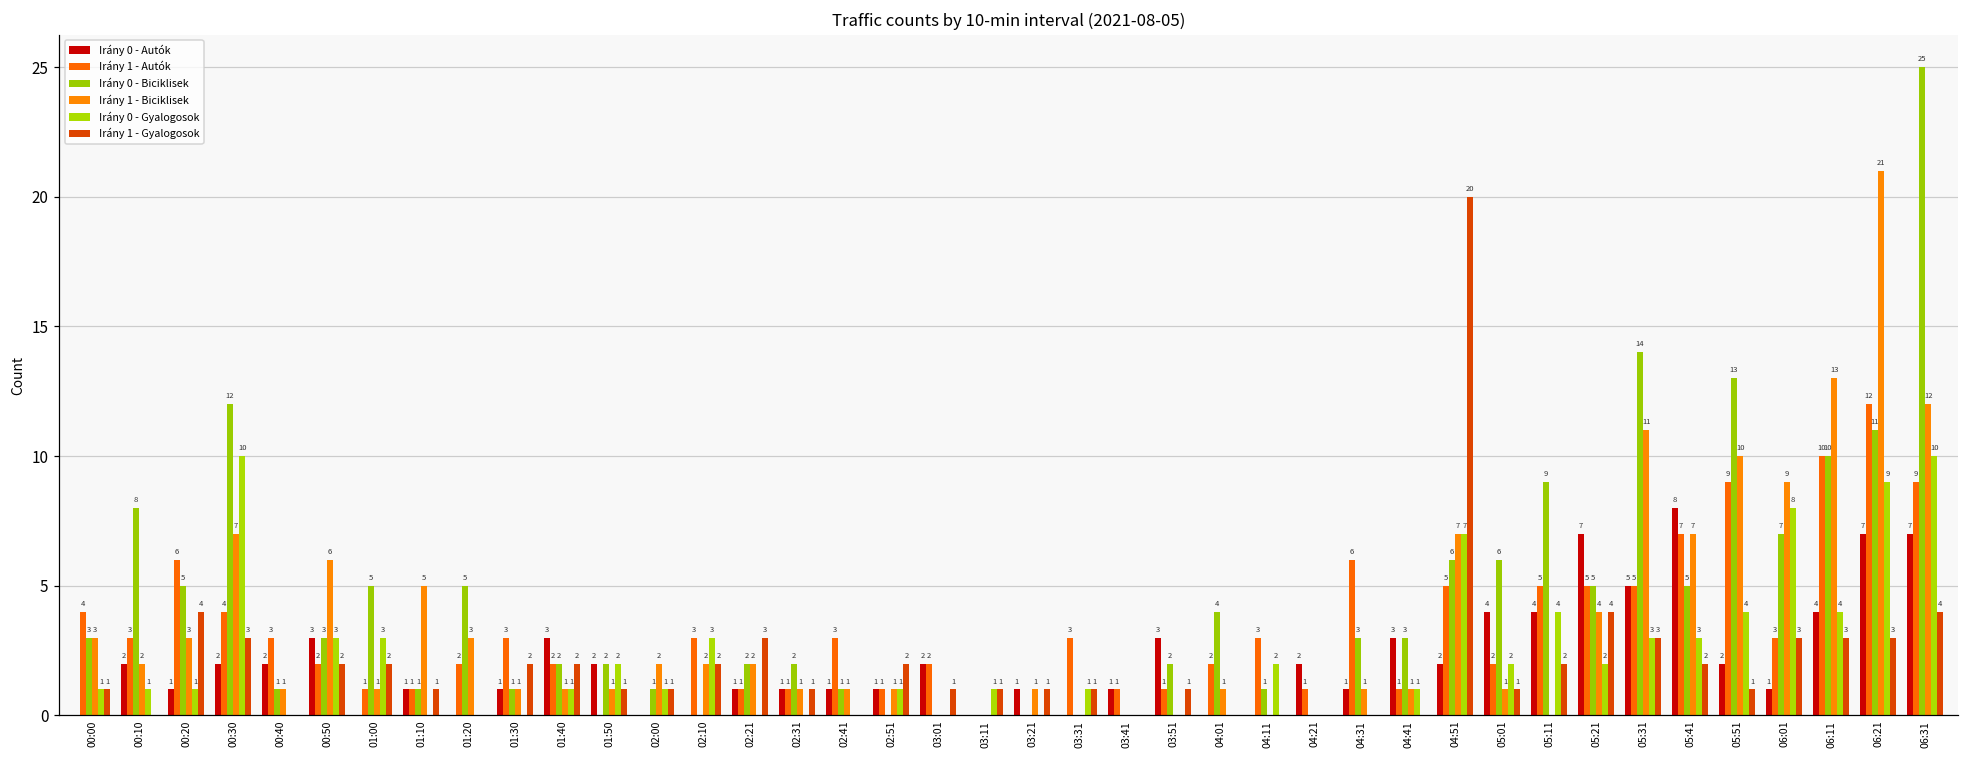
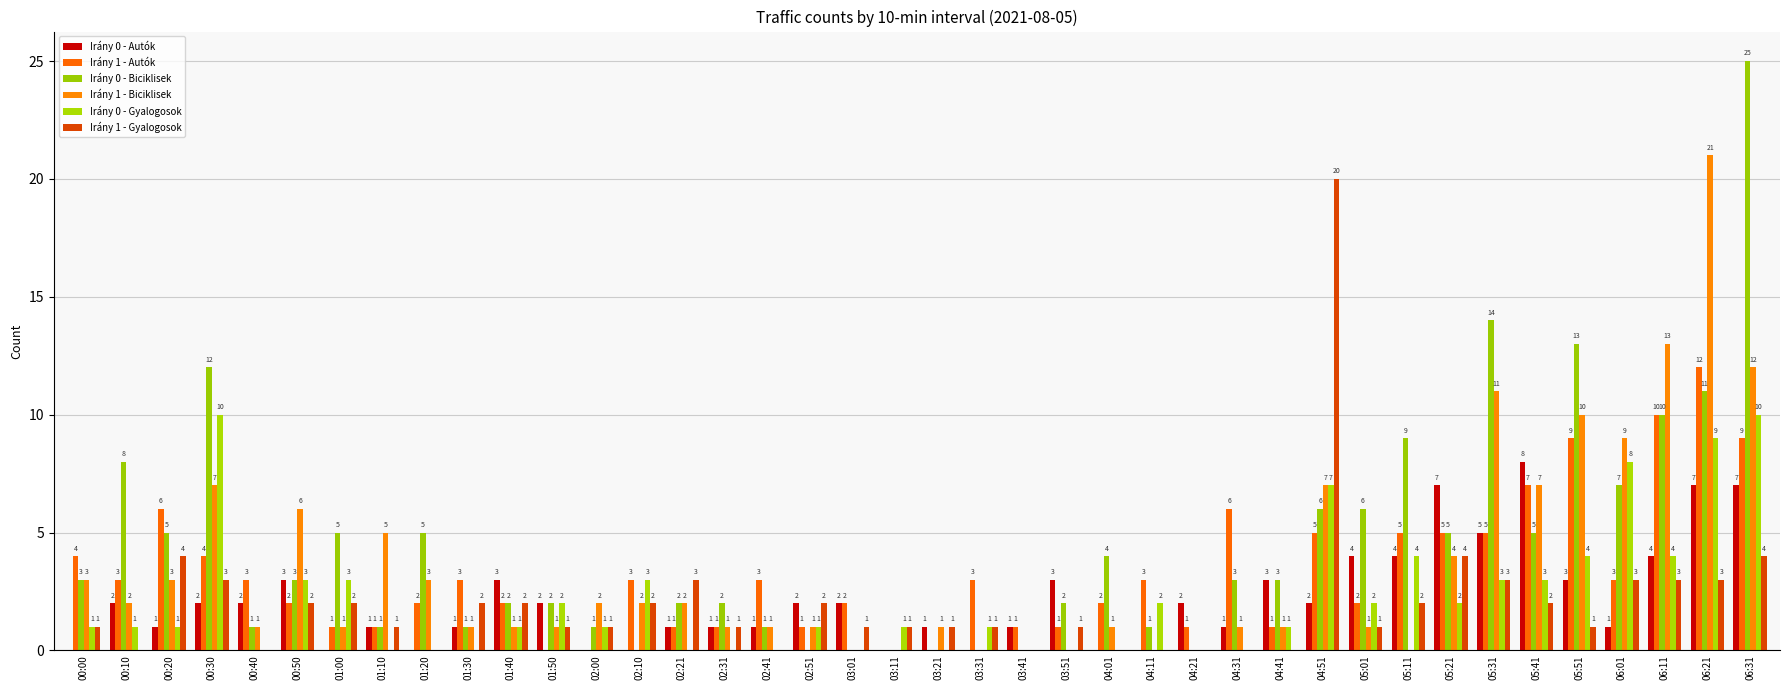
  {
    "Irány 0 - Autók": {
      "00:10": 2,
      "00:20": 1,
      "00:30": 2,
      "00:40": 2,
      "00:50": 3,
      "01:10": 1,
      "01:30": 1,
      "01:40": 3,
      "01:50": 2,
      "02:21": 1,
      "02:31": 1,
      "02:41": 1,
-     "02:51": 1,
+     "02:51": 2,
      "03:01": 2,
      "03:21": 1,
      "03:41": 1,
      "03:51": 3,
      "04:21": 2,
      "04:31": 1,
      "04:41": 3,
      "04:51": 2,
      "05:01": 4,
      "05:11": 4,
      "05:21": 7,
      "05:31": 5,
      "05:41": 8,
-     "05:51": 2,
+     "05:51": 3,
      "06:01": 1,
      "06:11": 4,
      "06:21": 7,
      "06:31": 7
    }
  }
